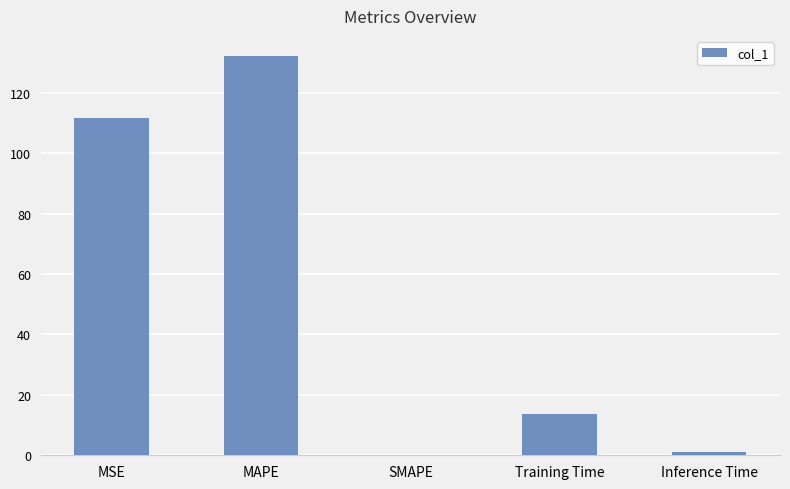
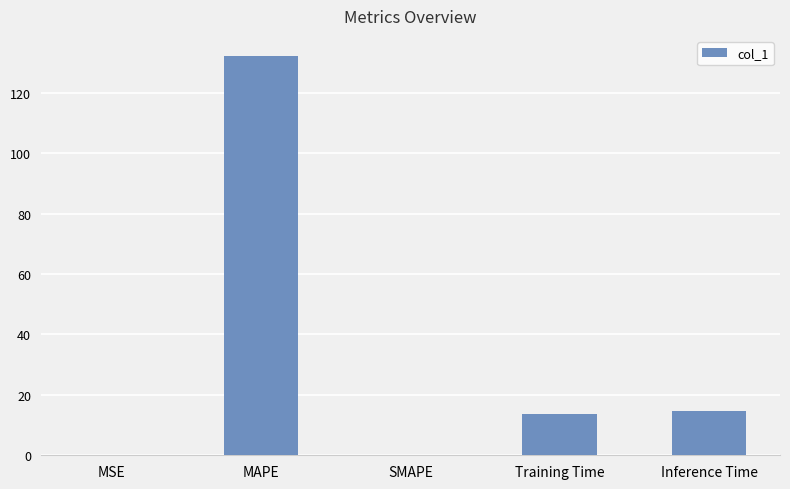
  {
-   "MSE": 112,
+   "MSE": 0,
    "MAPE": 132,
    "SMAPE": 0,
    "Training Time": 14,
-   "Inference Time": 1
+   "Inference Time": 15
  }
